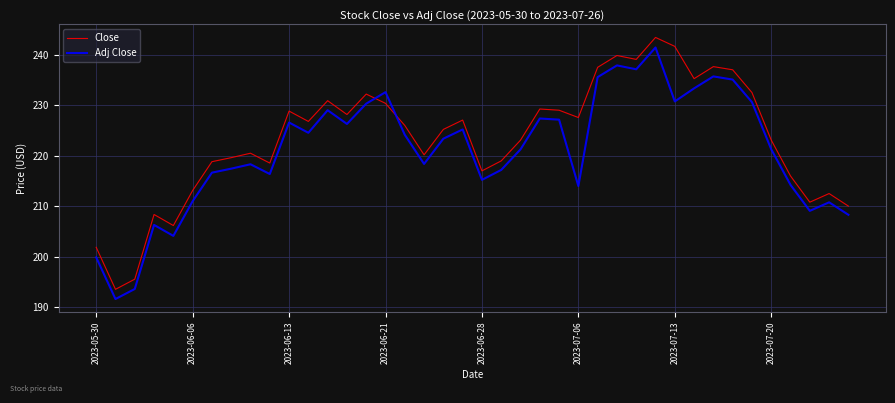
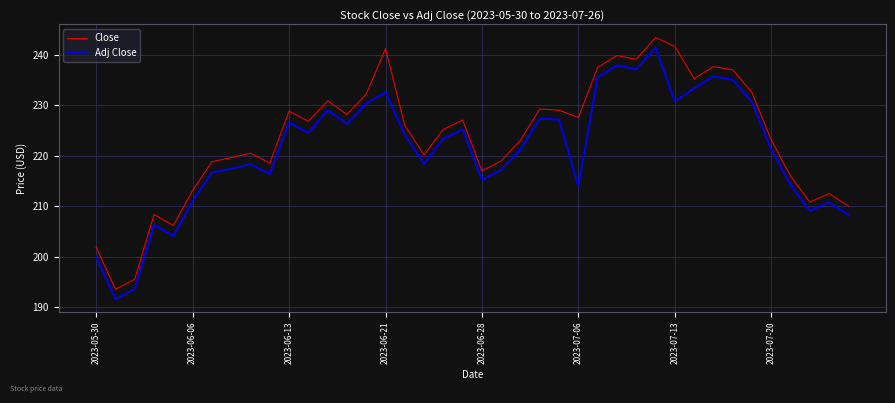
  {
    "Close": {
      "2023-05-30": 202,
      "2023-06-06": 213,
      "2023-06-13": 229,
-     "2023-06-21": 230,
+     "2023-06-21": 241,
      "2023-06-28": 217,
      "2023-07-06": 228,
      "2023-07-13": 242,
      "2023-07-20": 223
    },
    "Adj Close": {
      "2023-05-30": 200,
      "2023-06-06": 211,
      "2023-06-13": 227,
      "2023-06-21": 233,
      "2023-06-28": 215,
      "2023-07-06": 214,
      "2023-07-13": 231,
      "2023-07-20": 221
    }
  }
